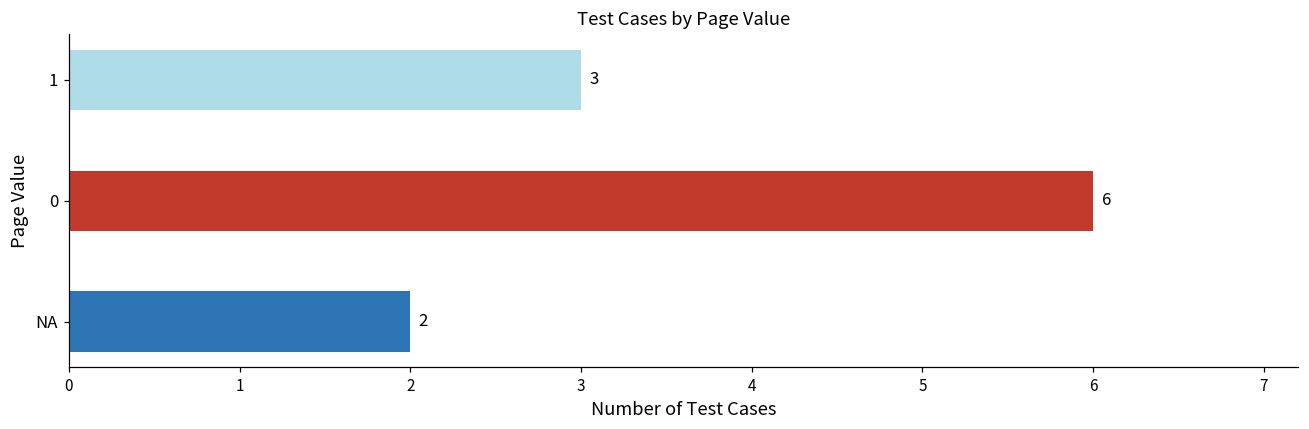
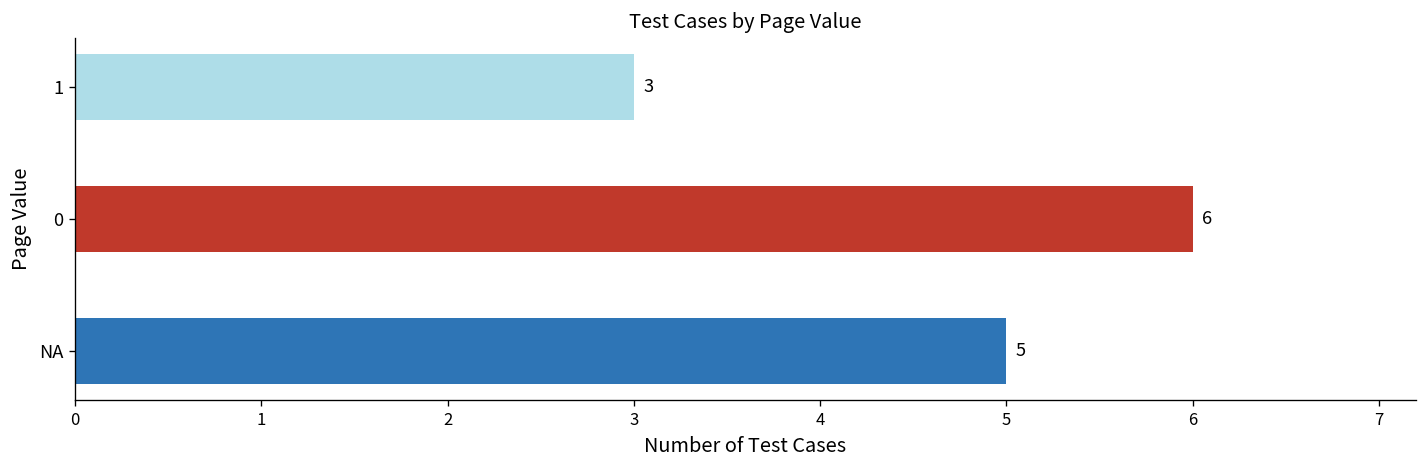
  {
    "1": 3,
    "0": 6,
-   "NA": 2
+   "NA": 5
  }
